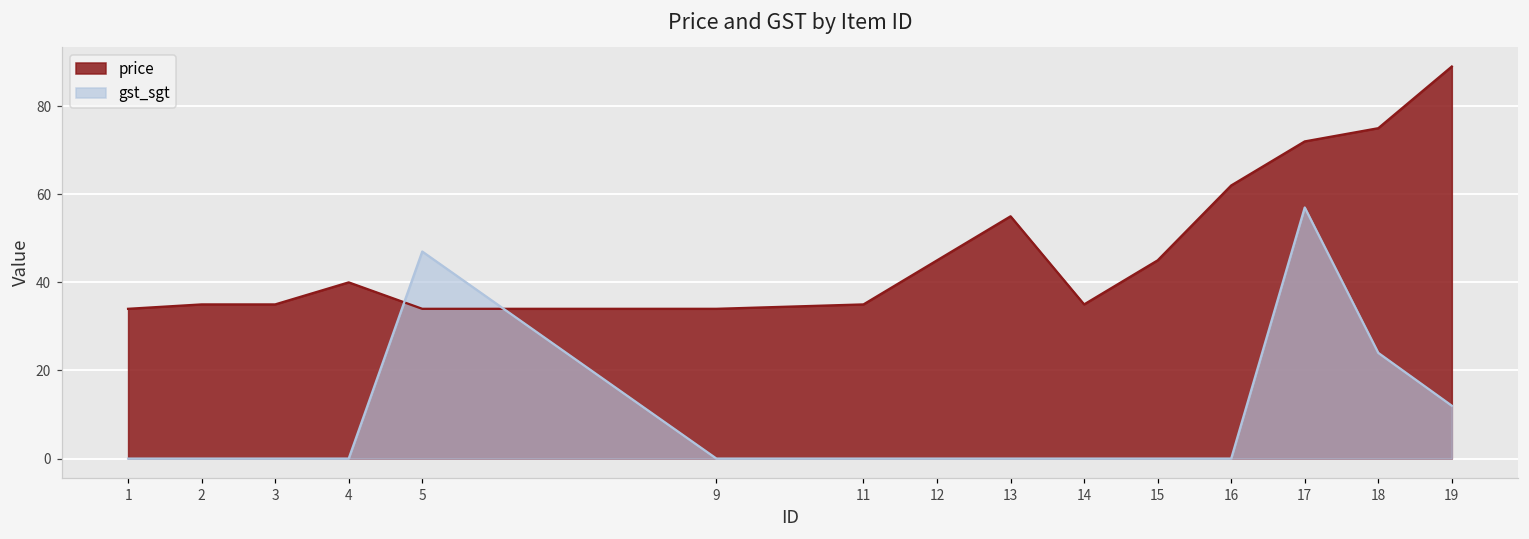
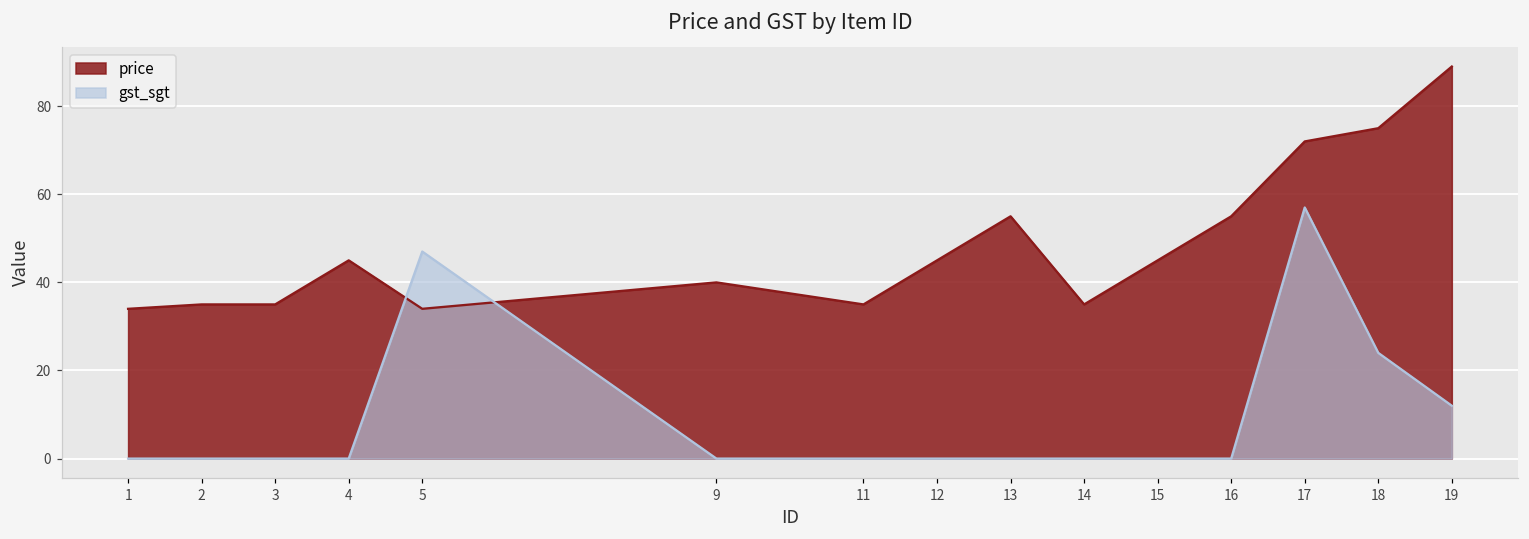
  {
    "price": {
      "1": 34,
      "2": 35,
      "3": 35,
-     "4": 40,
+     "4": 45,
      "5": 34,
-     "9": 34,
+     "9": 40,
      "11": 35,
      "12": 45,
      "13": 55,
      "14": 35,
      "15": 45,
-     "16": 62,
+     "16": 55,
      "17": 72,
      "18": 75,
      "19": 89
    },
    "gst_sgt": {
      "1": 0,
      "2": 0,
      "3": 0,
      "4": 0,
      "5": 47,
      "9": 0,
      "11": 0,
      "12": 0,
      "13": 0,
      "14": 0,
      "15": 0,
      "16": 0,
      "17": 57,
      "18": 24,
      "19": 12
    }
  }
